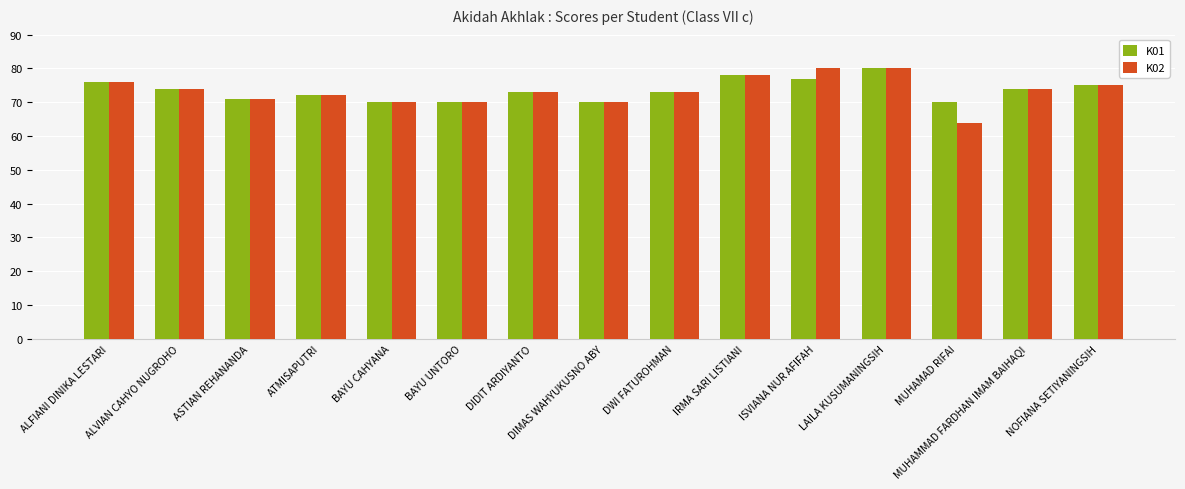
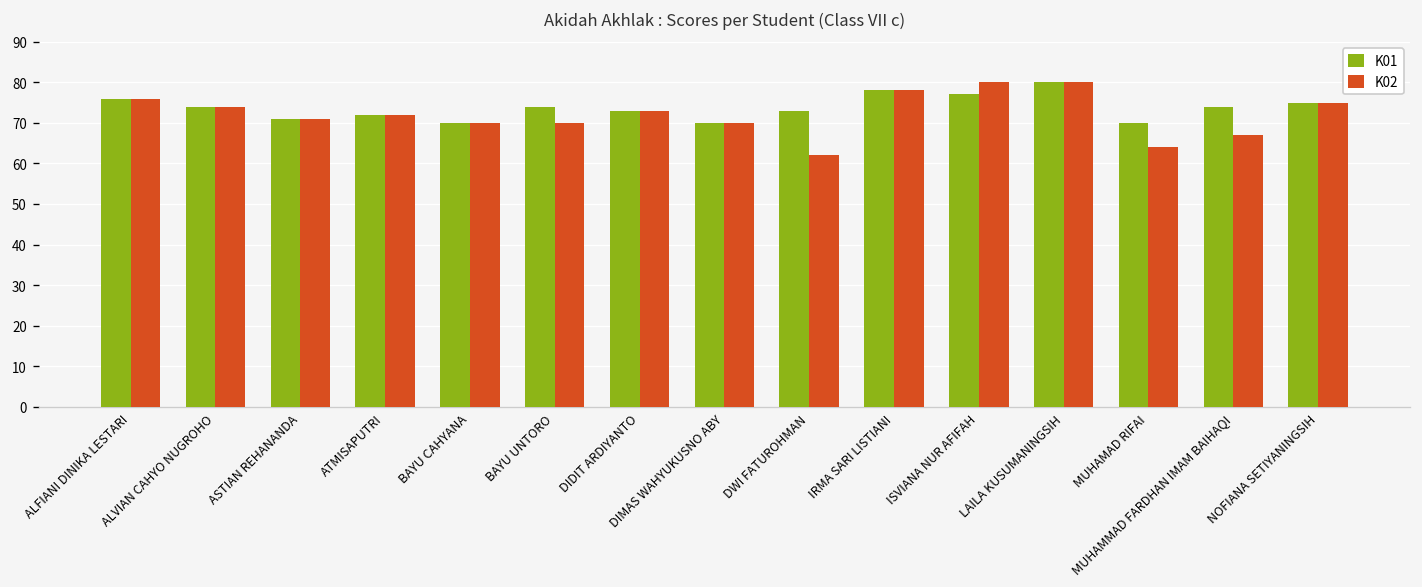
  {
    "K01": {
      "ALFIANI DINIKA LESTARI": 76,
      "ALVIAN CAHYO NUGROHO": 74,
      "ASTIAN REHANANDA": 71,
      "ATMISAPUTRI": 72,
      "BAYU CAHYANA": 70,
-     "BAYU UNTORO": 70,
+     "BAYU UNTORO": 74,
      "DIDIT ARDIYANTO": 73,
      "DIMAS WAHYUKUSNO ABY": 70,
      "DWI FATUROHMAN": 73,
      "IRMA SARI LISTIANI": 78,
      "ISVIANA NUR AFIFAH": 77,
      "LAILA KUSUMANINGSIH": 80,
      "MUHAMAD RIFAI": 70,
      "MUHAMMAD FARDHAN IMAM BAIHAQI": 74,
      "NOFIANA SETIYANINGSIH": 75
    },
    "K02": {
      "ALFIANI DINIKA LESTARI": 76,
      "ALVIAN CAHYO NUGROHO": 74,
      "ASTIAN REHANANDA": 71,
      "ATMISAPUTRI": 72,
      "BAYU CAHYANA": 70,
      "BAYU UNTORO": 70,
      "DIDIT ARDIYANTO": 73,
      "DIMAS WAHYUKUSNO ABY": 70,
-     "DWI FATUROHMAN": 73,
+     "DWI FATUROHMAN": 62,
      "IRMA SARI LISTIANI": 78,
      "ISVIANA NUR AFIFAH": 80,
      "LAILA KUSUMANINGSIH": 80,
      "MUHAMAD RIFAI": 64,
-     "MUHAMMAD FARDHAN IMAM BAIHAQI": 74,
+     "MUHAMMAD FARDHAN IMAM BAIHAQI": 67,
      "NOFIANA SETIYANINGSIH": 75
    }
  }
